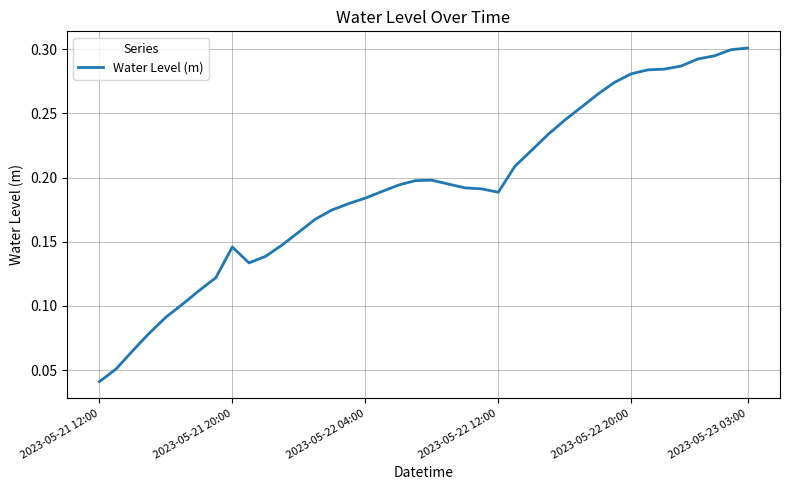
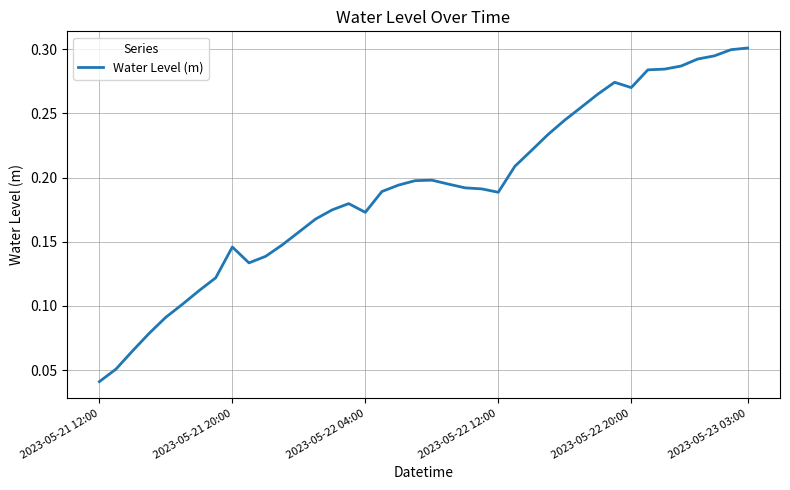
  {
    "2023-05-21 12:00": 0.041,
    "2023-05-21 20:00": 0.146,
-   "2023-05-22 04:00": 0.184,
+   "2023-05-22 04:00": 0.173,
    "2023-05-22 12:00": 0.189,
-   "2023-05-22 20:00": 0.281,
+   "2023-05-22 20:00": 0.270,
    "2023-05-23 03:00": 0.301
  }
